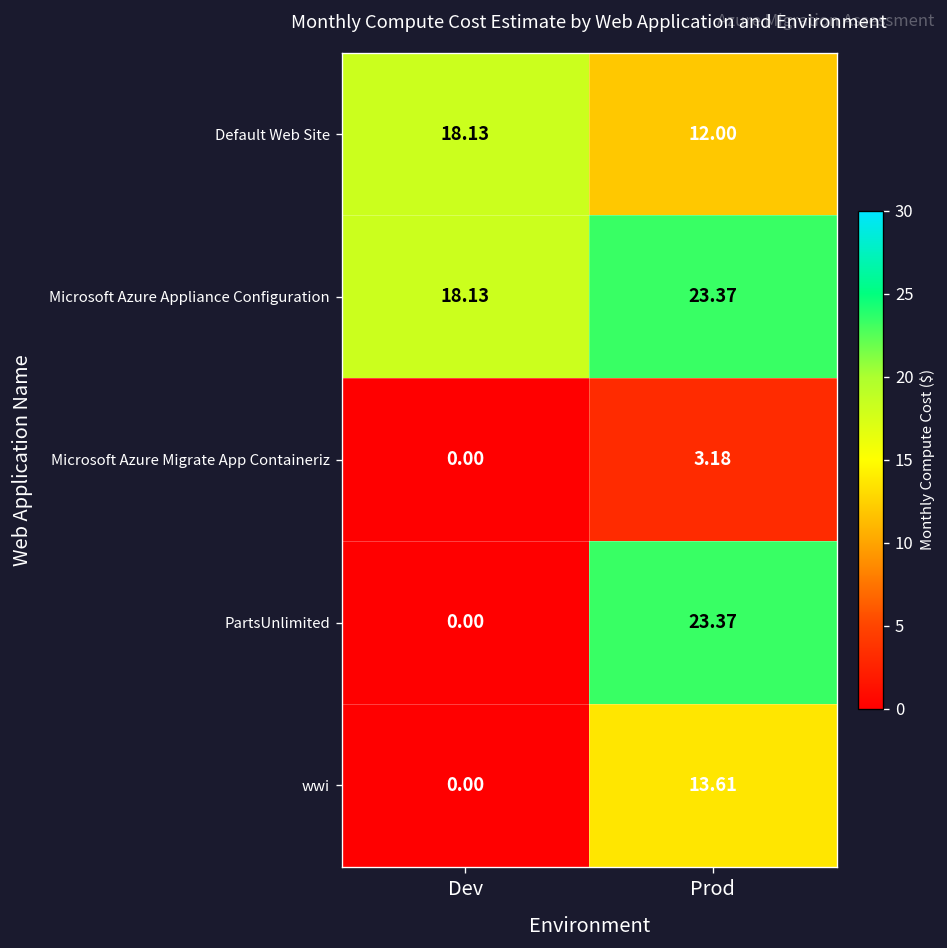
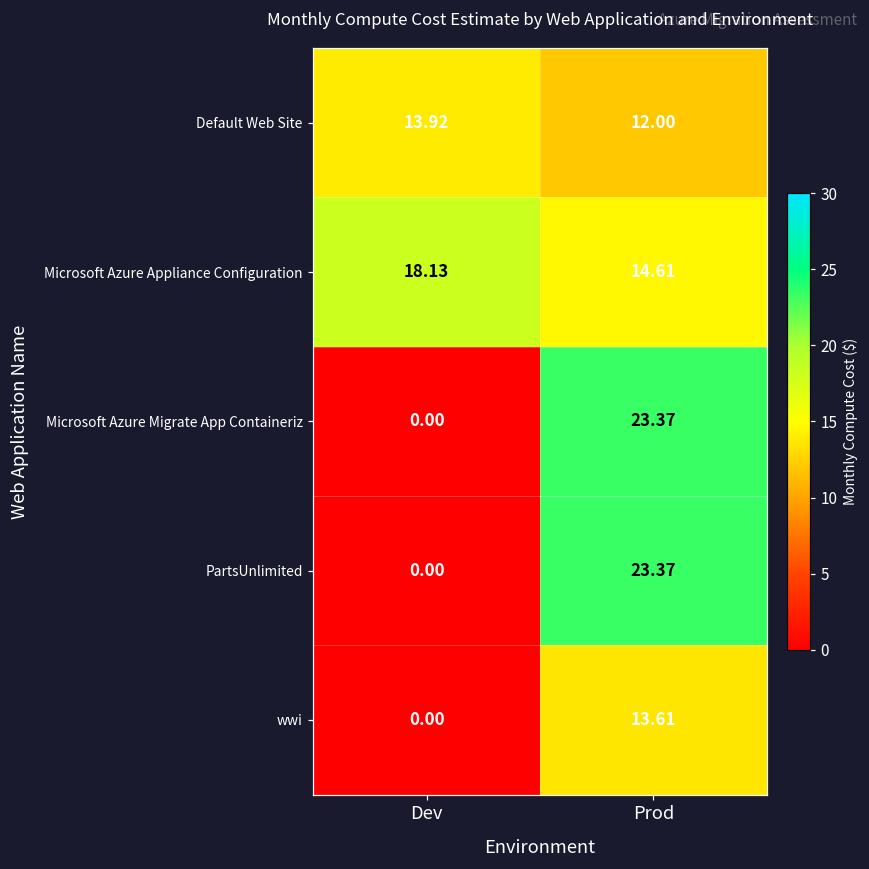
  {
    "Default Web Site": {
-     "Dev": 18.13,
+     "Dev": 13.92,
      "Prod": 12.00
    },
    "Microsoft Azure Appliance Configuration": {
      "Dev": 18.13,
-     "Prod": 23.37
+     "Prod": 14.61
    },
    "Microsoft Azure Migrate App Containeriz": {
      "Dev": 0.00,
-     "Prod": 3.18
+     "Prod": 23.37
    },
    "PartsUnlimited": {
      "Dev": 0.00,
      "Prod": 23.37
    },
    "wwi": {
      "Dev": 0.00,
      "Prod": 13.61
    }
  }
